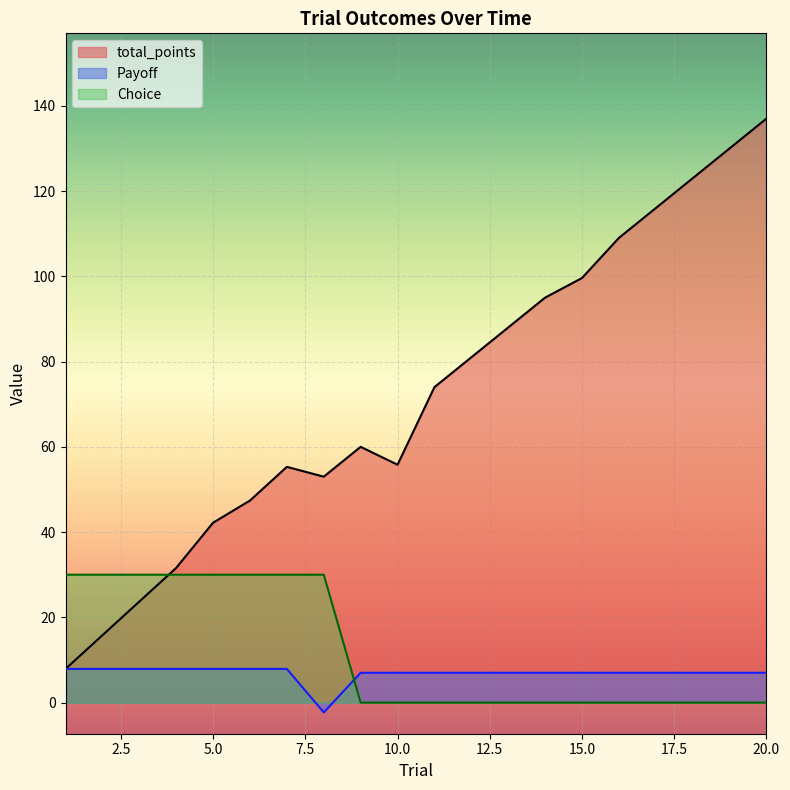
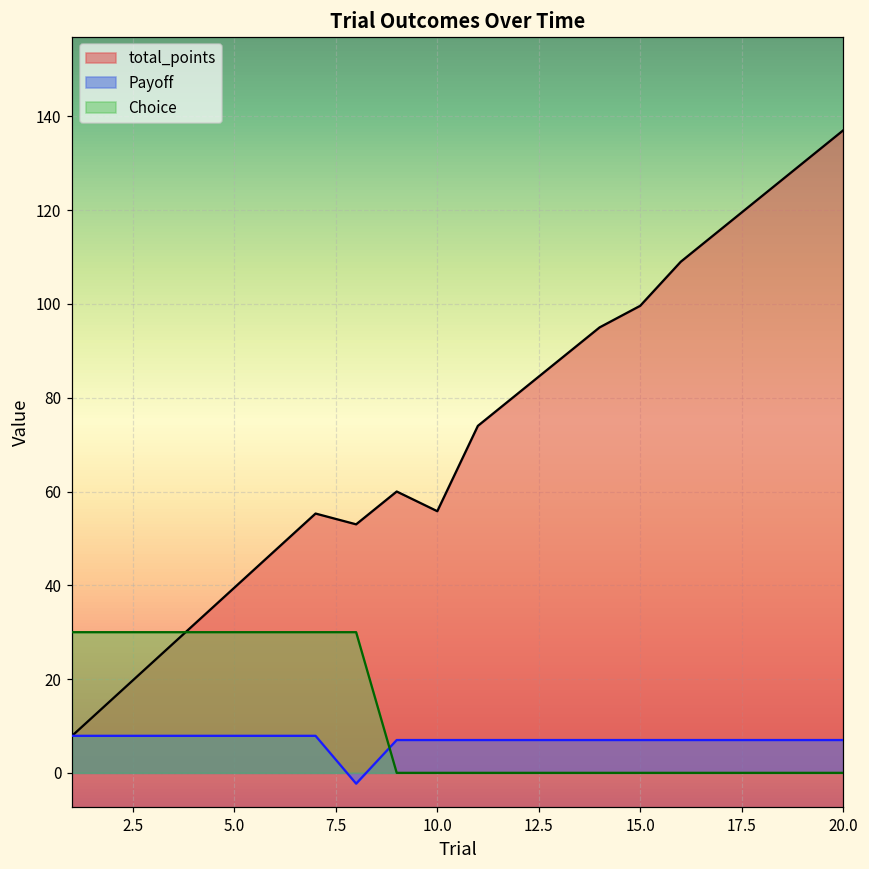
  {
    "total_points": {
-     "5.0": 42,
+     "5.0": 40,
      "10.0": 56,
      "15.0": 100,
      "20.0": 137
    },
    "Choice": {
      "5.0": 30,
      "10.0": 0,
      "15.0": 0,
      "20.0": 0
    }
  }
